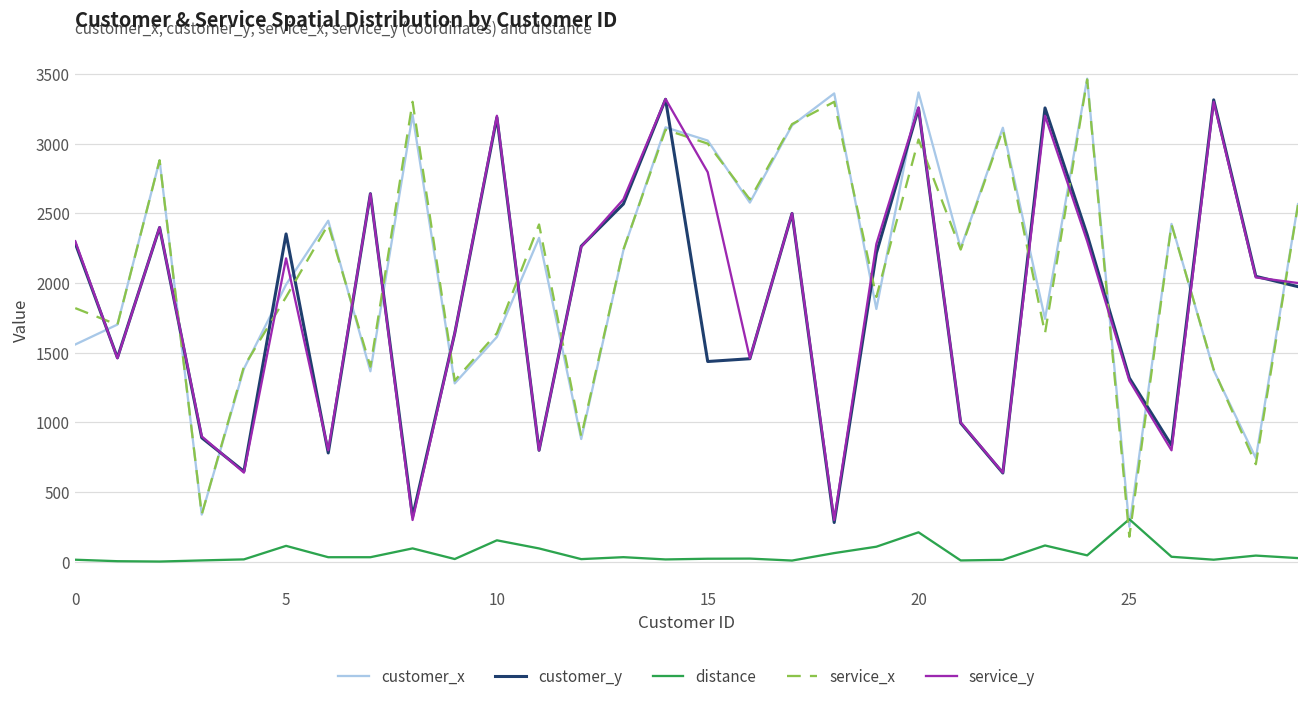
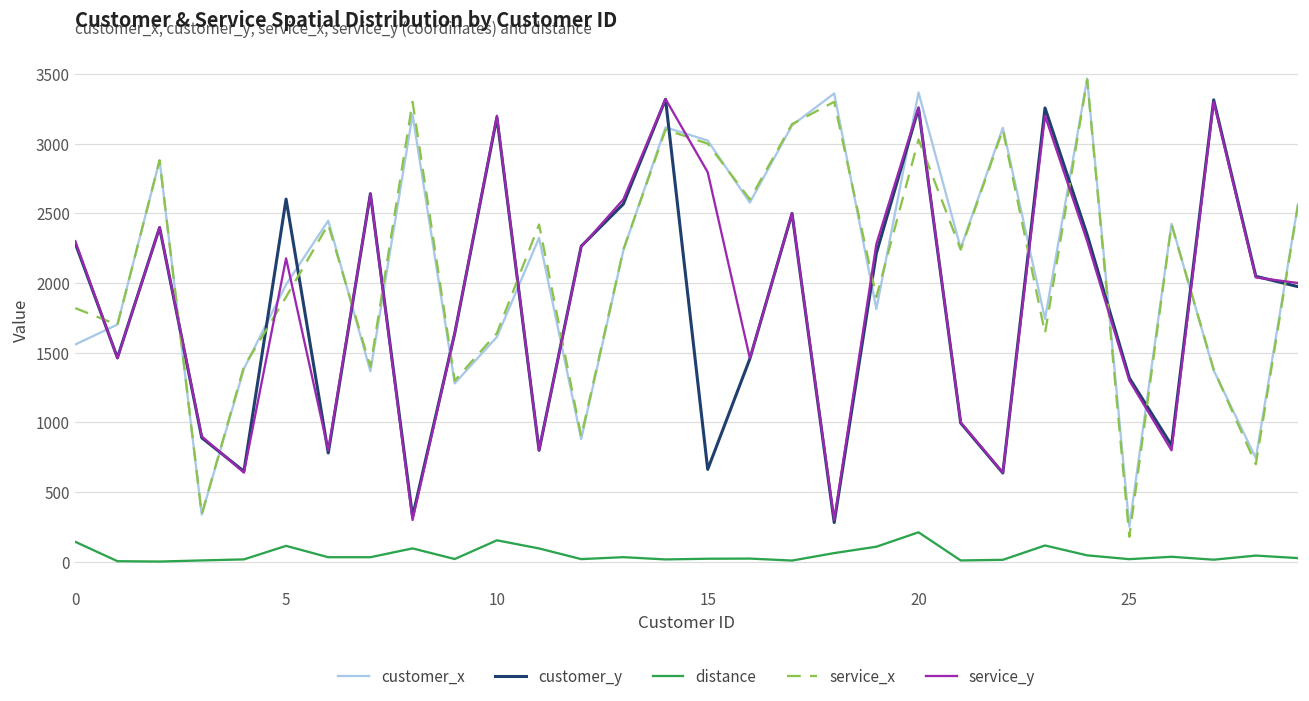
  {
    "customer_x": {
      "0": 1560,
      "5": 1990,
      "10": 1610,
      "15": 3020,
      "20": 3370,
      "25": 250
    },
    "customer_y": {
-     "5": 2350,
-     "15": 1440
+     "5": 2600,
+     "15": 660
    },
    "distance": {
-     "0": 20,
+     "0": 140,
      "5": 110,
      "10": 150,
      "15": 20,
      "20": 210,
-     "25": 310
+     "25": 20
    },
    "service_x": {
      "0": 1820,
      "5": 1900,
      "10": 1640,
      "15": 3000,
      "20": 3030,
      "25": 180
    },
    "service_y": {
      "5": 2180,
      "15": 2800
    }
  }
